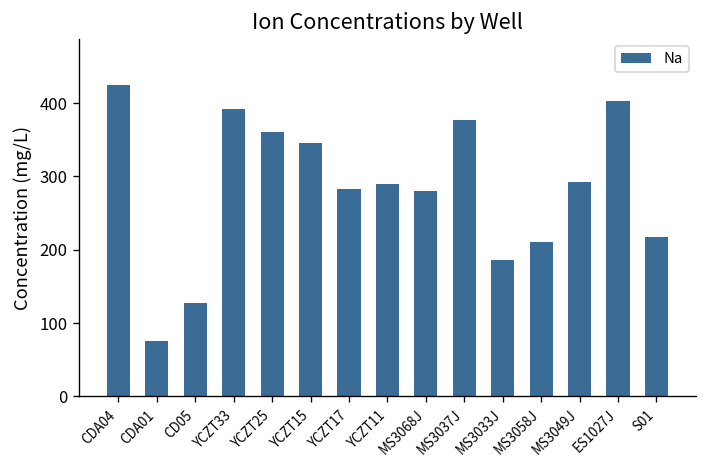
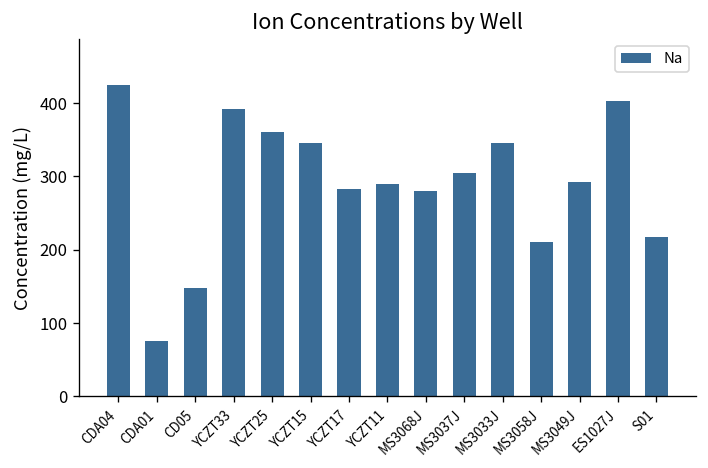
  {
    "CDA04": 420,
    "CDA01": 80,
-   "CD05": 130,
+   "CD05": 150,
    "YCZT33": 390,
    "YCZT25": 360,
    "YCZT15": 350,
    "YCZT17": 280,
    "YCZT11": 290,
    "MS3068J": 280,
-   "MS3037J": 380,
-   "MS3033J": 190,
+   "MS3037J": 300,
+   "MS3033J": 350,
    "MS3058J": 210,
    "MS3049J": 290,
    "ES1027J": 400,
    "S01": 220
  }
